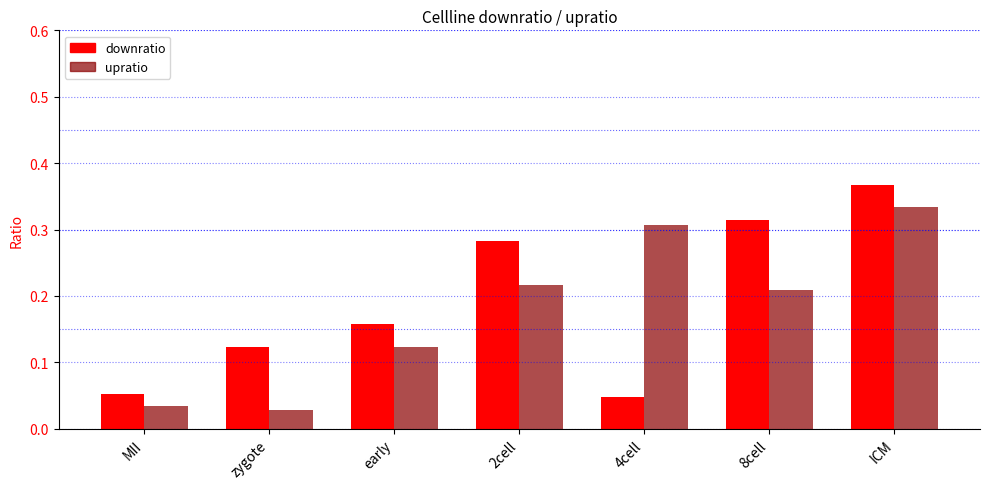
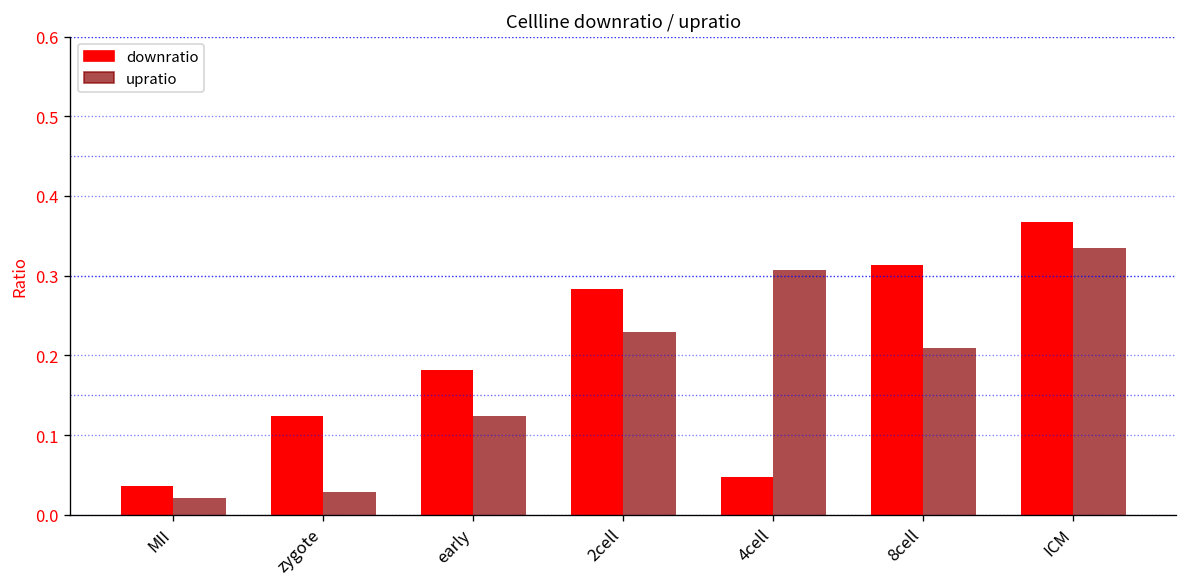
  {
    "downratio": {
-     "MII": 0.05,
+     "MII": 0.04,
      "zygote": 0.12,
-     "early": 0.16,
+     "early": 0.18,
      "2cell": 0.28,
      "4cell": 0.05,
      "8cell": 0.31,
      "ICM": 0.37
    },
    "upratio": {
-     "MII": 0.03,
+     "MII": 0.02,
      "zygote": 0.03,
      "early": 0.12,
-     "2cell": 0.22,
+     "2cell": 0.23,
      "4cell": 0.31,
      "8cell": 0.21,
      "ICM": 0.33
    }
  }
